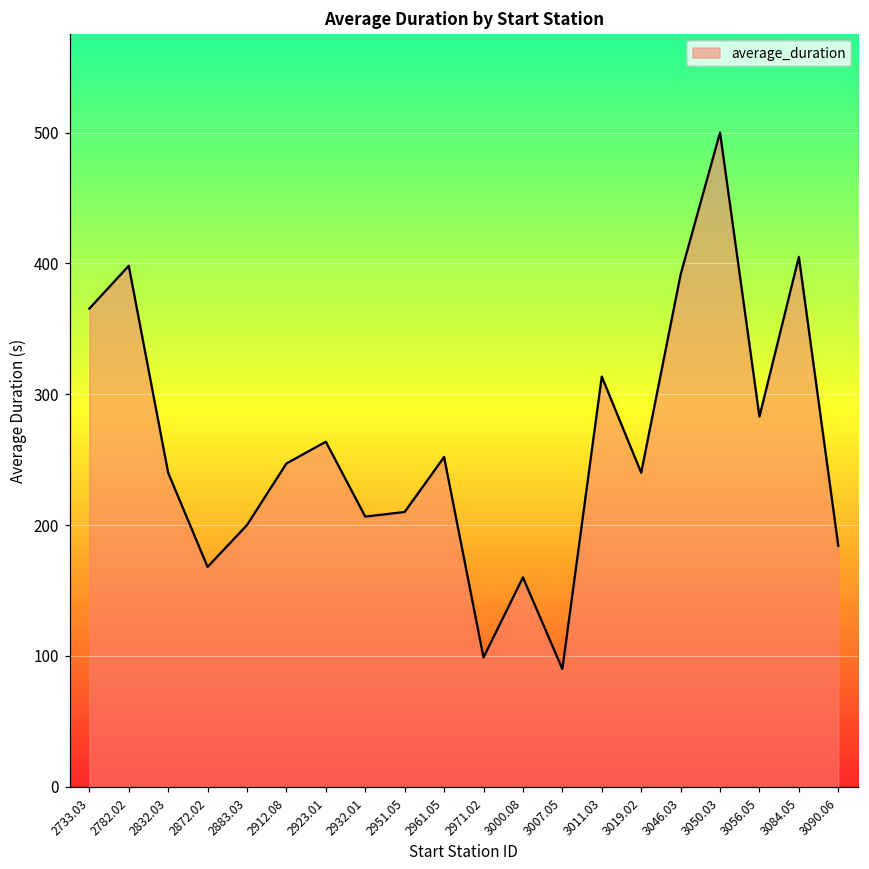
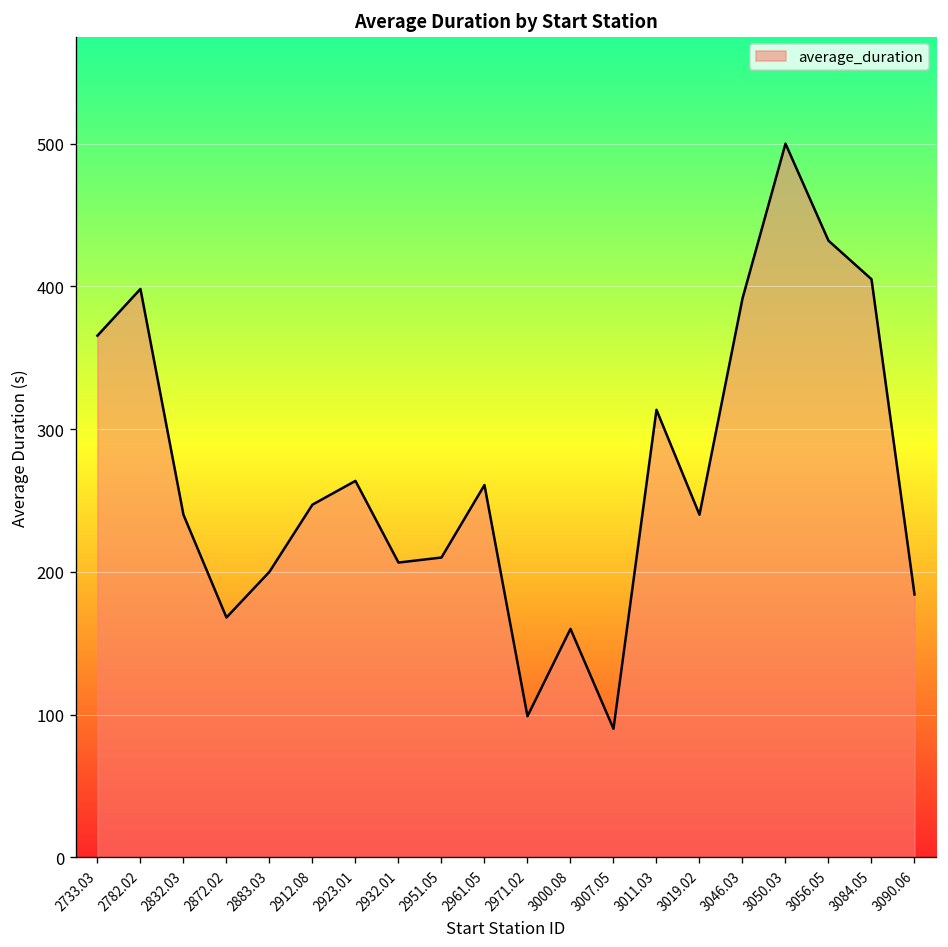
  {
    "2733.03": 365,
    "2782.02": 398,
    "2832.03": 240,
    "2872.02": 168,
    "2883.03": 200,
    "2912.08": 247,
    "2923.01": 264,
    "2932.01": 206,
    "2951.05": 210,
-   "2961.05": 252,
+   "2961.05": 261,
    "2971.02": 99,
    "3000.08": 160,
    "3007.05": 90,
    "3011.03": 314,
    "3019.02": 240,
    "3046.03": 392,
    "3050.03": 500,
-   "3056.05": 283,
+   "3056.05": 432,
    "3084.05": 405,
    "3090.06": 184
  }
